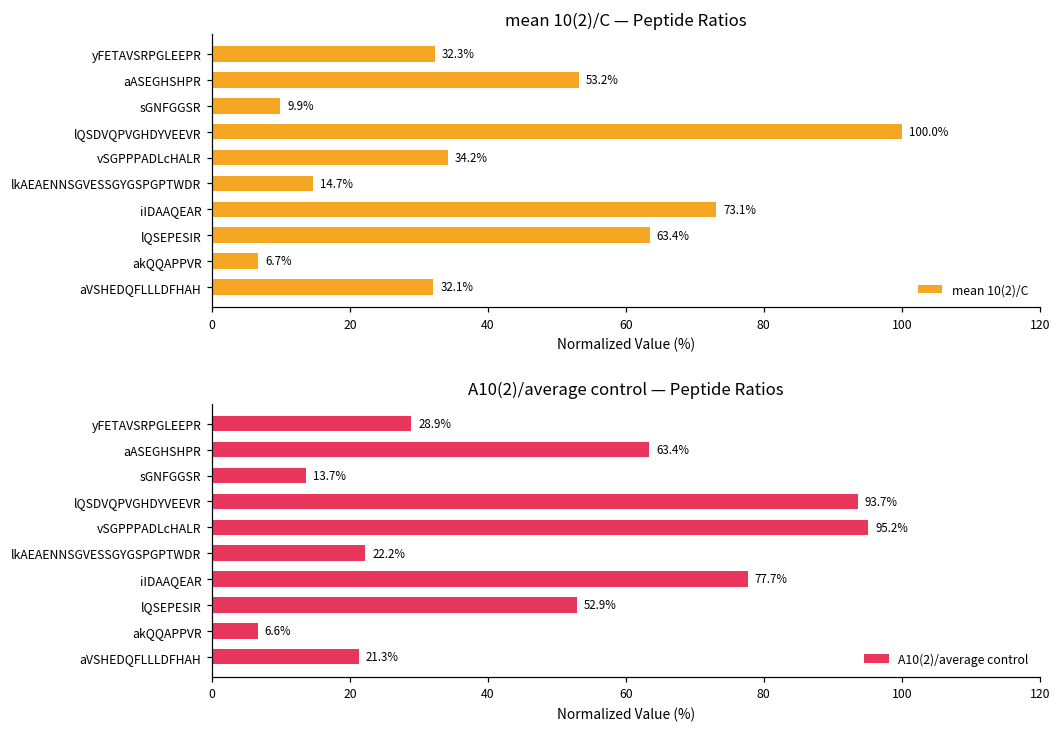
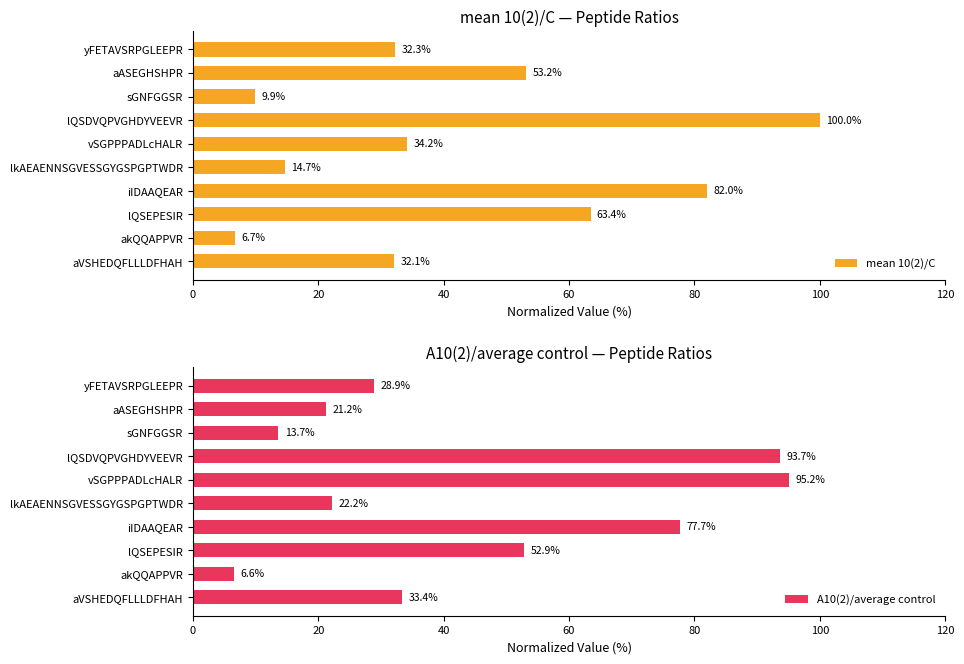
  {
    "mean 10(2)/C — Peptide Ratios": {
      "yFETAVSRPGLEEPR": "32.3%",
      "aASEGHSHPR": "53.2%",
      "sGNFGGSR": "9.9%",
      "lQSDVQPVGHDYVEEVR": "100.0%",
      "vSGPPPADLcHALR": "34.2%",
      "lkAEAENNSGVESSGYGSPGPTWDR": "14.7%",
-     "iIDAAQEAR": "73.1%",
+     "iIDAAQEAR": "82.0%",
      "lQSEPESIR": "63.4%",
      "akQQAPPVR": "6.7%",
      "aVSHEDQFLLLDFHAH": "32.1%"
    },
    "A10(2)/average control — Peptide Ratios": {
      "yFETAVSRPGLEEPR": "28.9%",
-     "aASEGHSHPR": "63.4%",
+     "aASEGHSHPR": "21.2%",
      "sGNFGGSR": "13.7%",
      "lQSDVQPVGHDYVEEVR": "93.7%",
      "vSGPPPADLcHALR": "95.2%",
      "lkAEAENNSGVESSGYGSPGPTWDR": "22.2%",
      "iIDAAQEAR": "77.7%",
      "lQSEPESIR": "52.9%",
      "akQQAPPVR": "6.6%",
-     "aVSHEDQFLLLDFHAH": "21.3%"
+     "aVSHEDQFLLLDFHAH": "33.4%"
    }
  }
